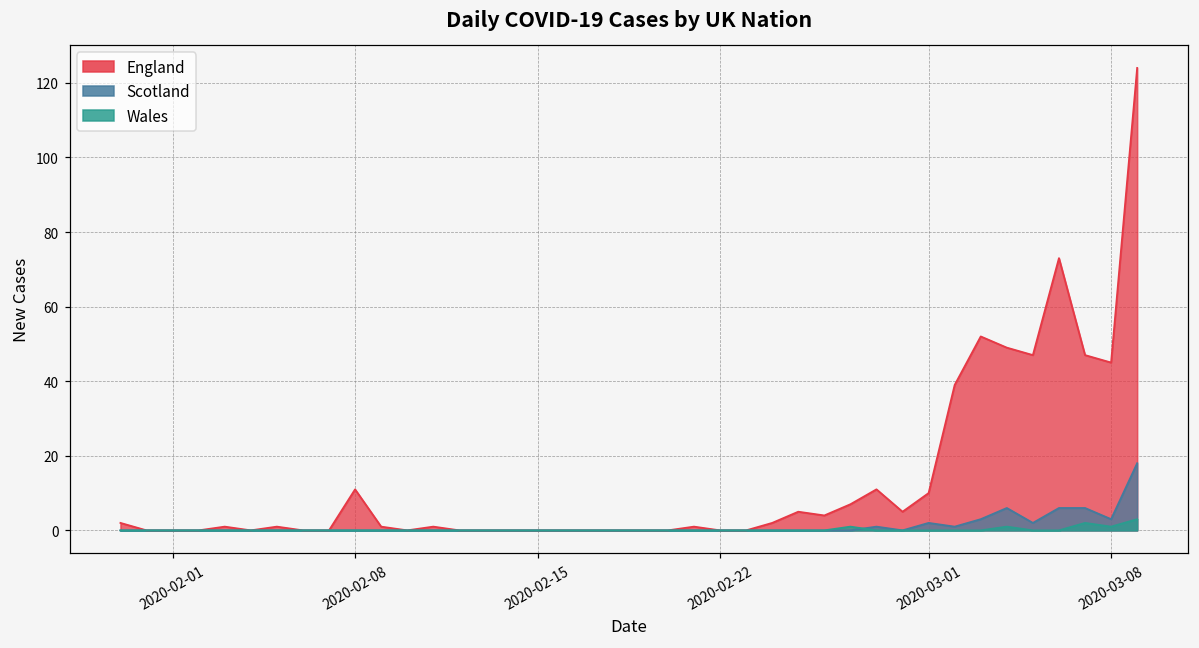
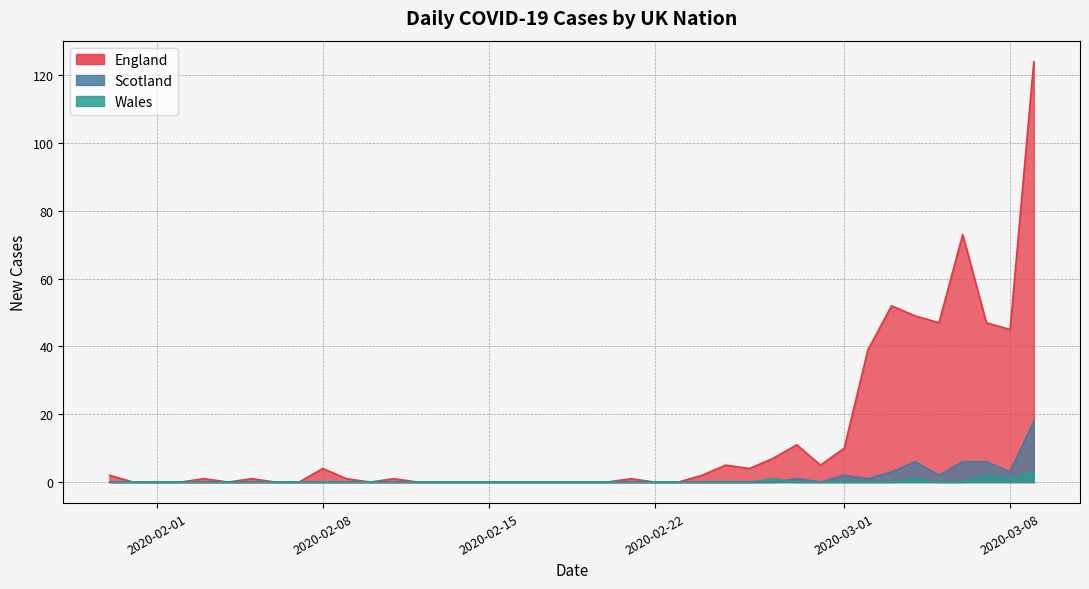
  {
    "England": {
-     "2020-02-08": 11,
+     "2020-02-08": 4,
      "2020-03-01": 10,
      "2020-03-08": 45
    }
  }
